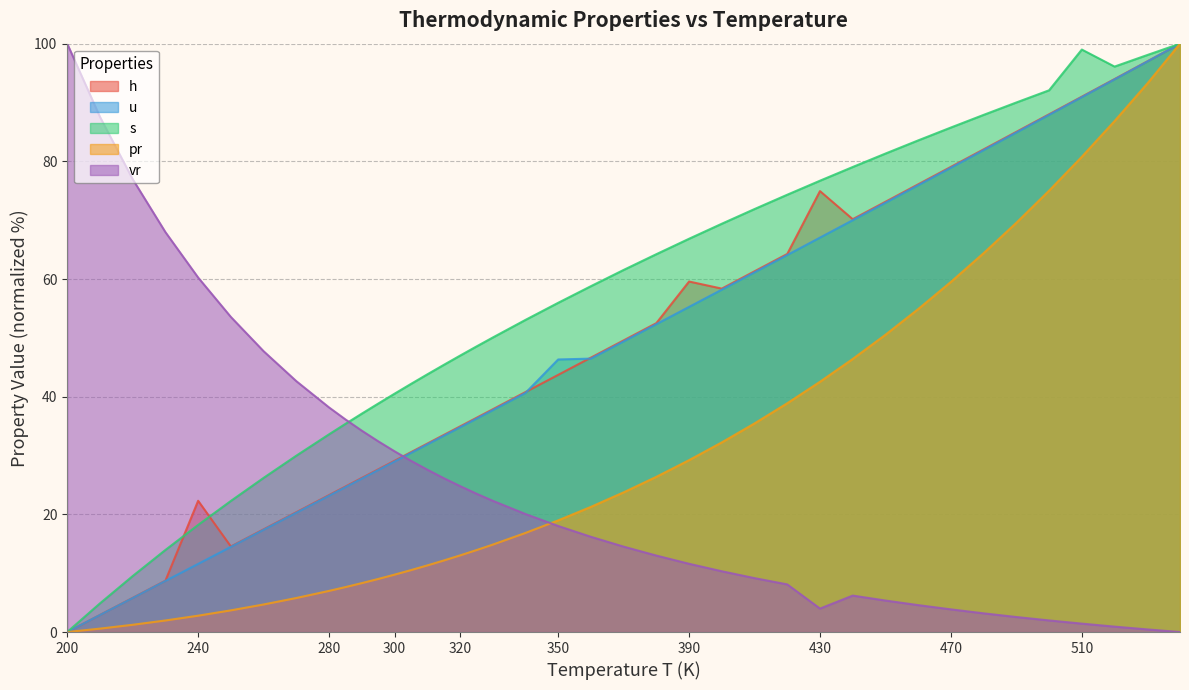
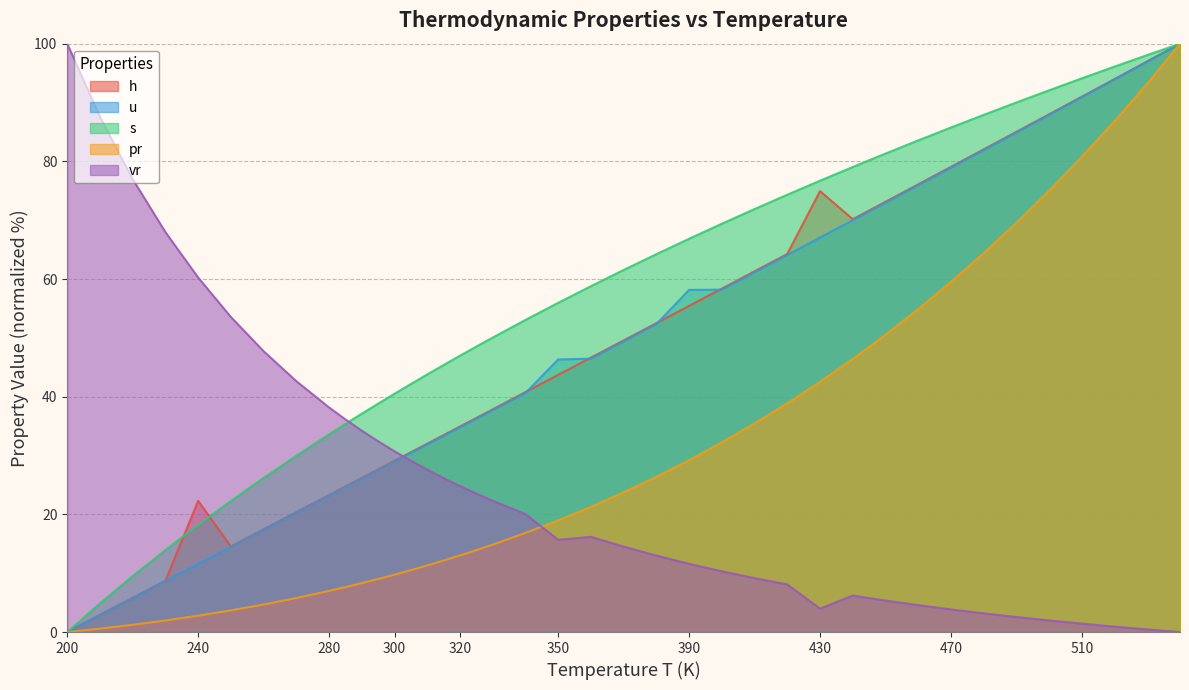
  {
    "h": {
      "240": 22,
      "350": 44,
-     "390": 60,
+     "390": 55,
      "430": 75
    },
    "u": {
      "240": 12,
      "350": 46,
-     "390": 55,
+     "390": 58,
      "430": 67
    },
    "s": {
      "240": 18,
      "280": 34,
      "300": 41,
      "320": 47,
      "350": 56,
      "390": 67,
      "430": 77,
      "470": 86,
-     "510": 99
+     "510": 94
    },
    "pr": {
      "240": 3,
      "280": 7,
      "300": 10,
      "320": 13,
      "350": 19,
      "390": 29,
      "430": 43,
      "470": 60,
      "510": 81
    },
    "vr": {
      "200": 100,
      "240": 60,
      "280": 38,
      "300": 31,
      "320": 25,
-     "350": 18,
+     "350": 16,
      "390": 12,
      "430": 4,
      "470": 4,
      "510": 1
    }
  }
